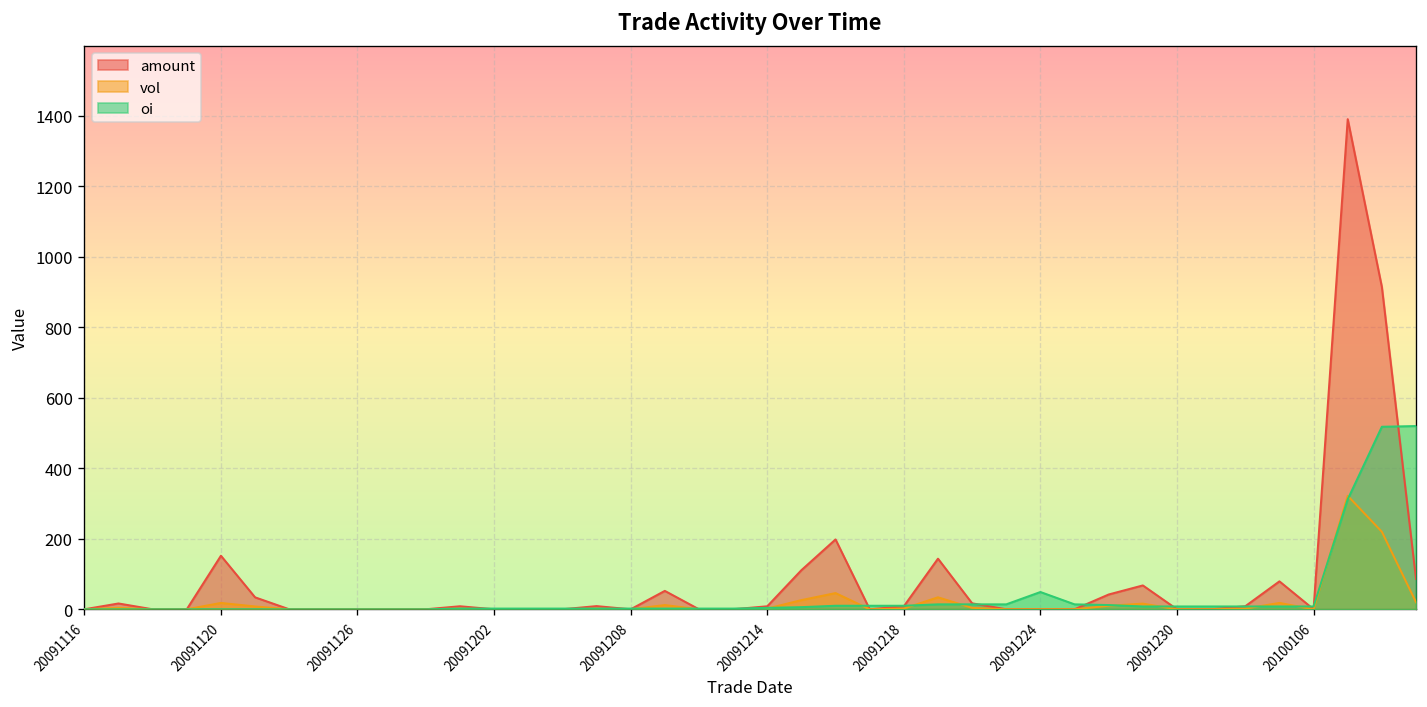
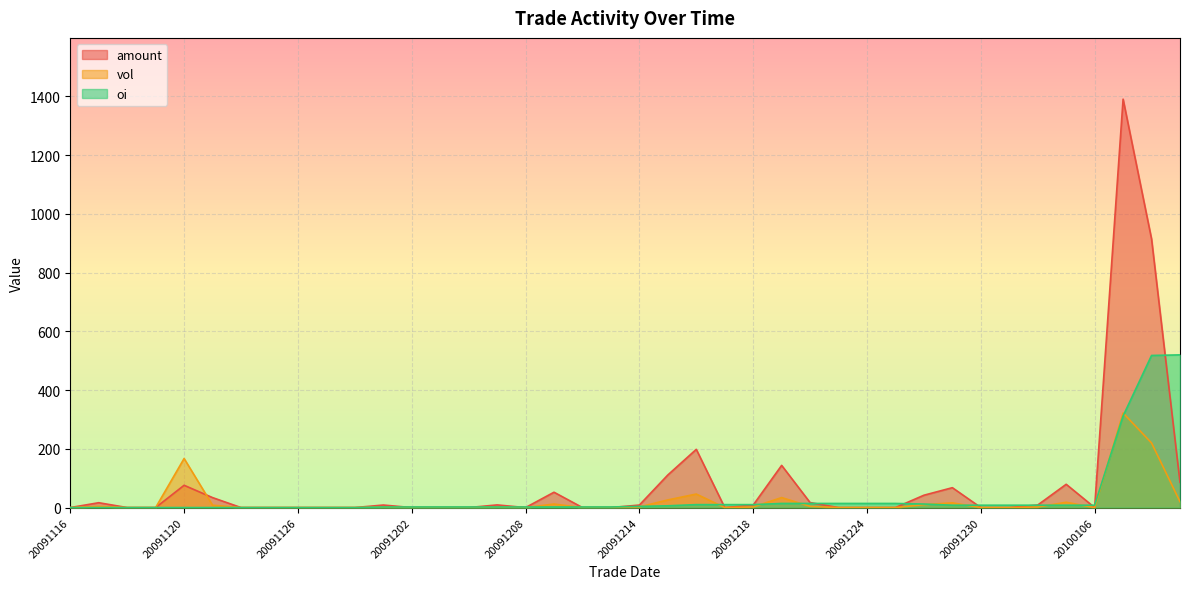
  {
    "amount": {
-     "20091120": 150
+     "20091120": 80
    },
    "vol": {
-     "20091120": 20
+     "20091120": 170
    },
    "oi": {
      "20091120": 0,
-     "20091224": 50
+     "20091224": 10
    }
  }
